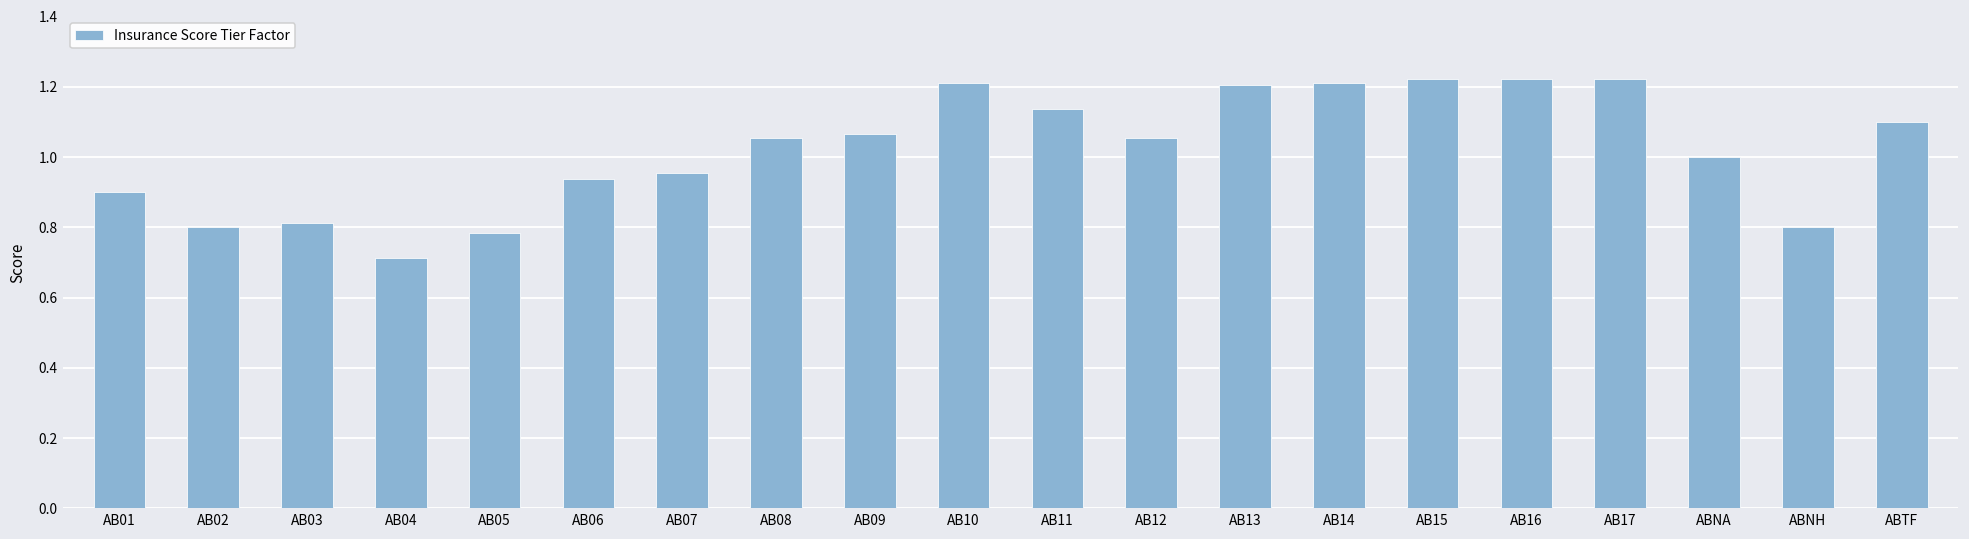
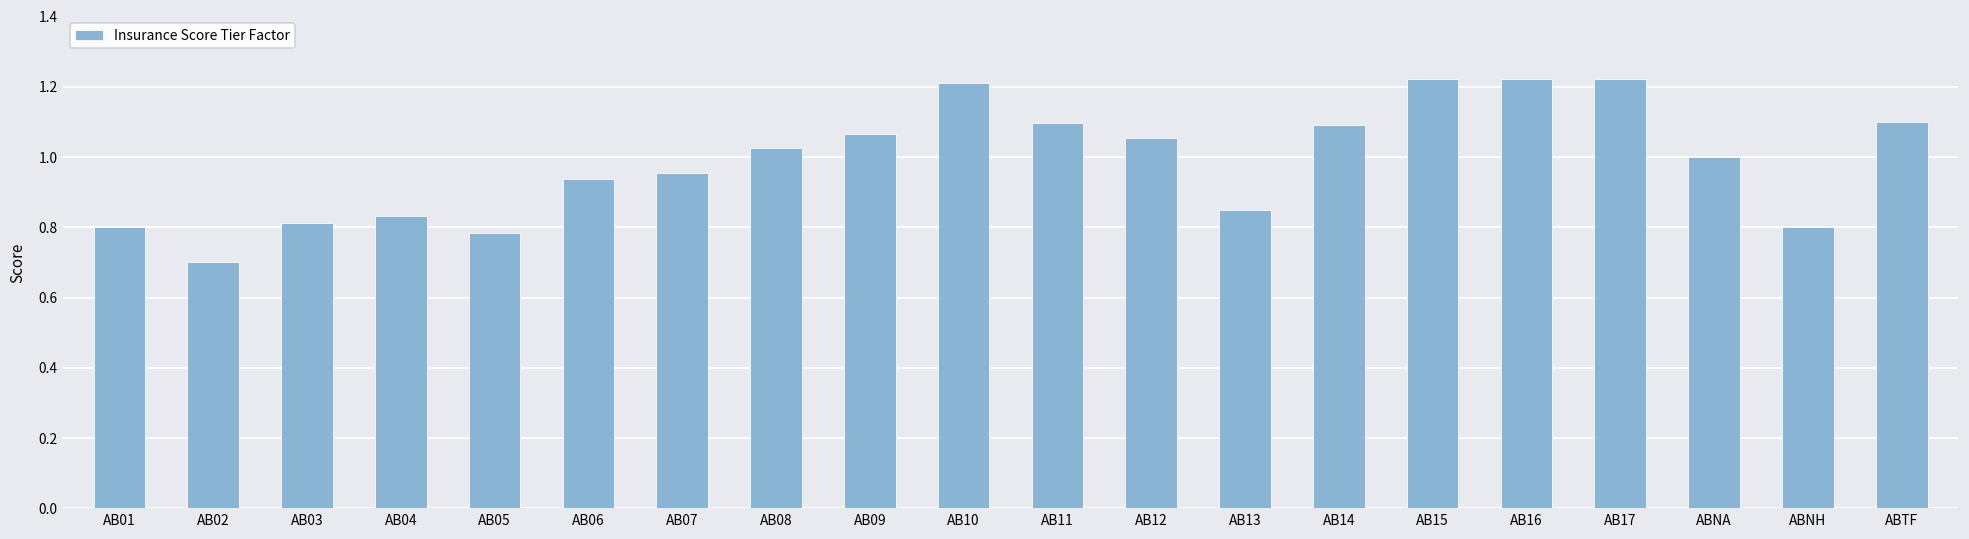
  {
-   "AB01": 0.9,
-   "AB02": 0.8,
+   "AB01": 0.8,
+   "AB02": 0.7,
    "AB03": 0.81,
-   "AB04": 0.71,
+   "AB04": 0.83,
    "AB05": 0.78,
    "AB06": 0.94,
    "AB07": 0.95,
-   "AB08": 1.05,
+   "AB08": 1.03,
    "AB09": 1.07,
    "AB10": 1.21,
-   "AB11": 1.14,
+   "AB11": 1.10,
    "AB12": 1.06,
-   "AB13": 1.20,
-   "AB14": 1.21,
+   "AB13": 0.85,
+   "AB14": 1.09,
    "AB15": 1.22,
    "AB16": 1.22,
    "AB17": 1.22,
    "ABNA": 1.00,
    "ABNH": 0.80,
    "ABTF": 1.10
  }
